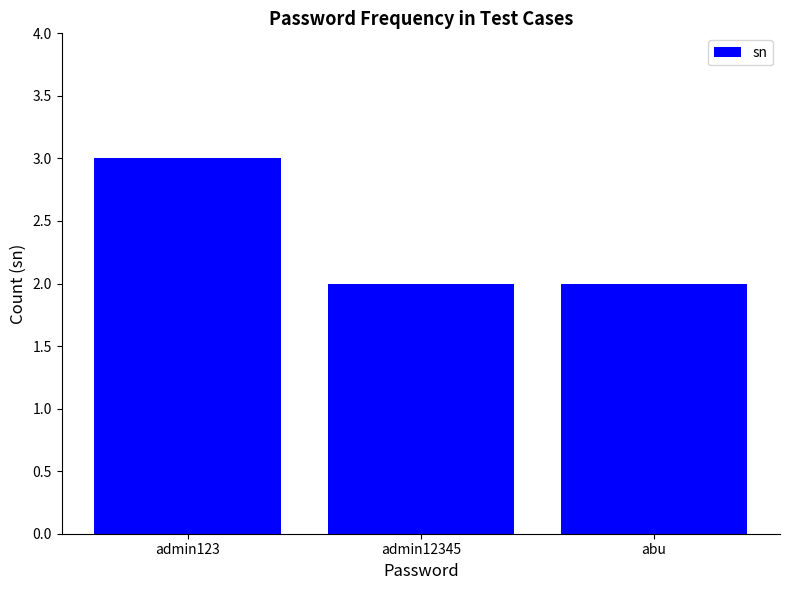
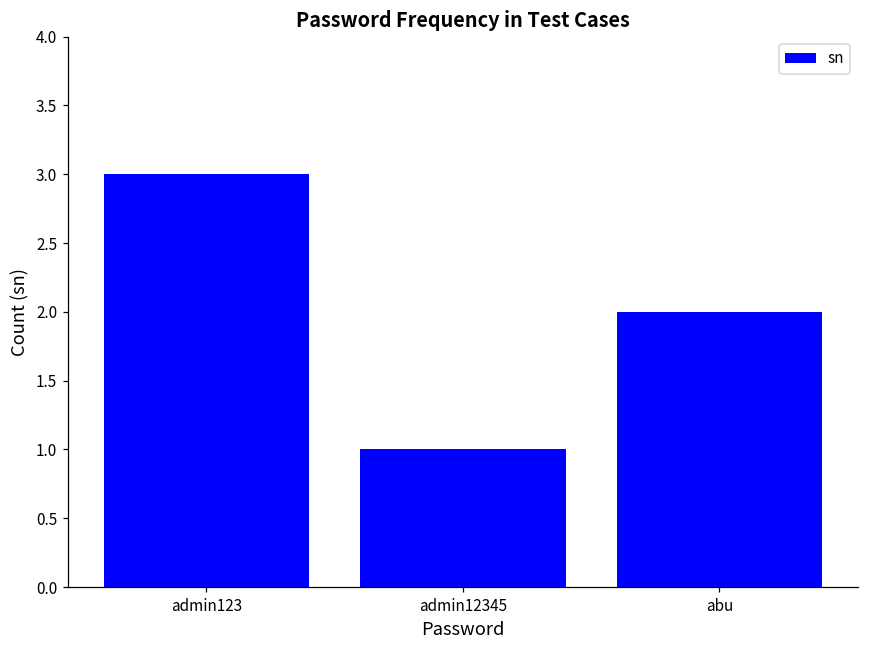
  {
    "admin123": 3,
-   "admin12345": 2,
+   "admin12345": 1,
    "abu": 2
  }
